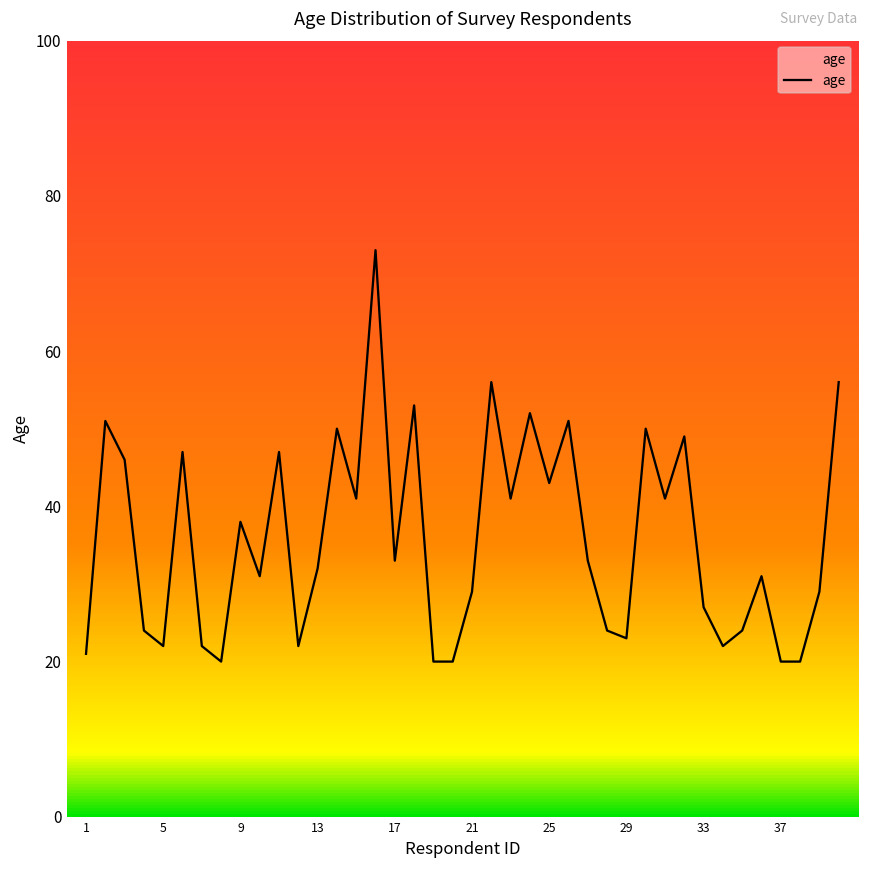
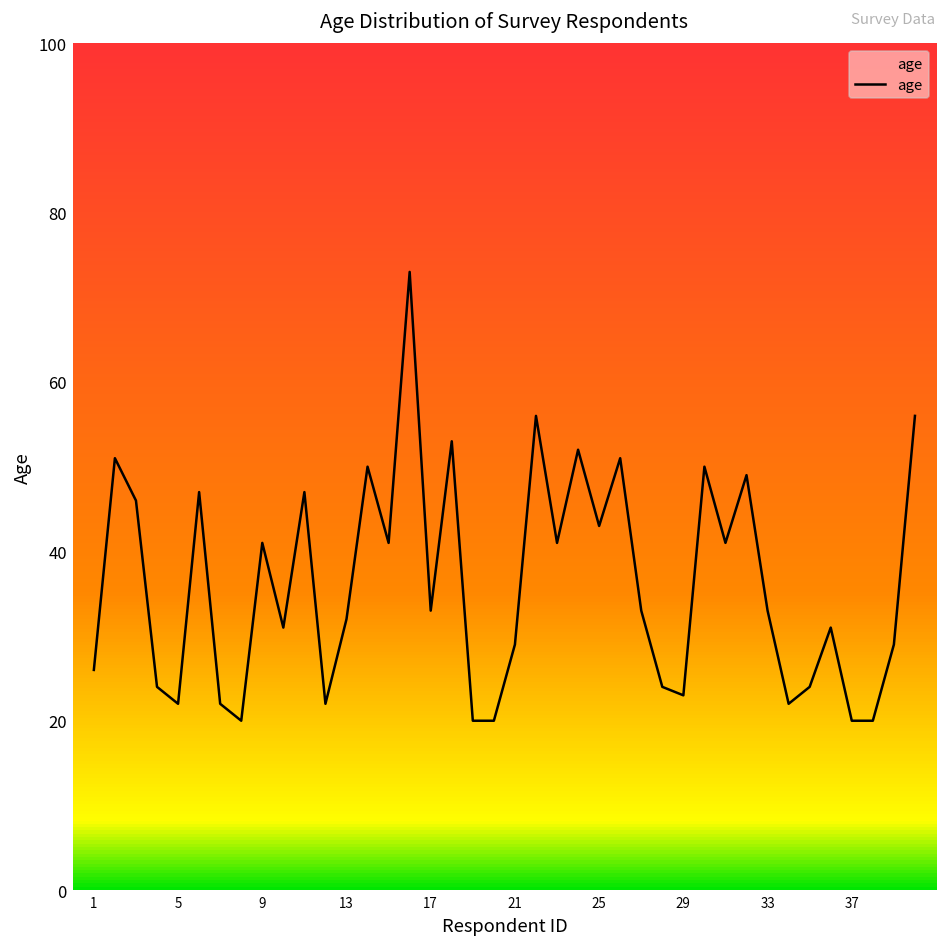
  {
-   "1": 21,
+   "1": 26,
    "5": 22,
-   "9": 38,
+   "9": 41,
    "13": 32,
    "17": 33,
    "21": 29,
    "25": 43,
    "29": 23,
-   "33": 27,
+   "33": 33,
    "37": 20
  }
